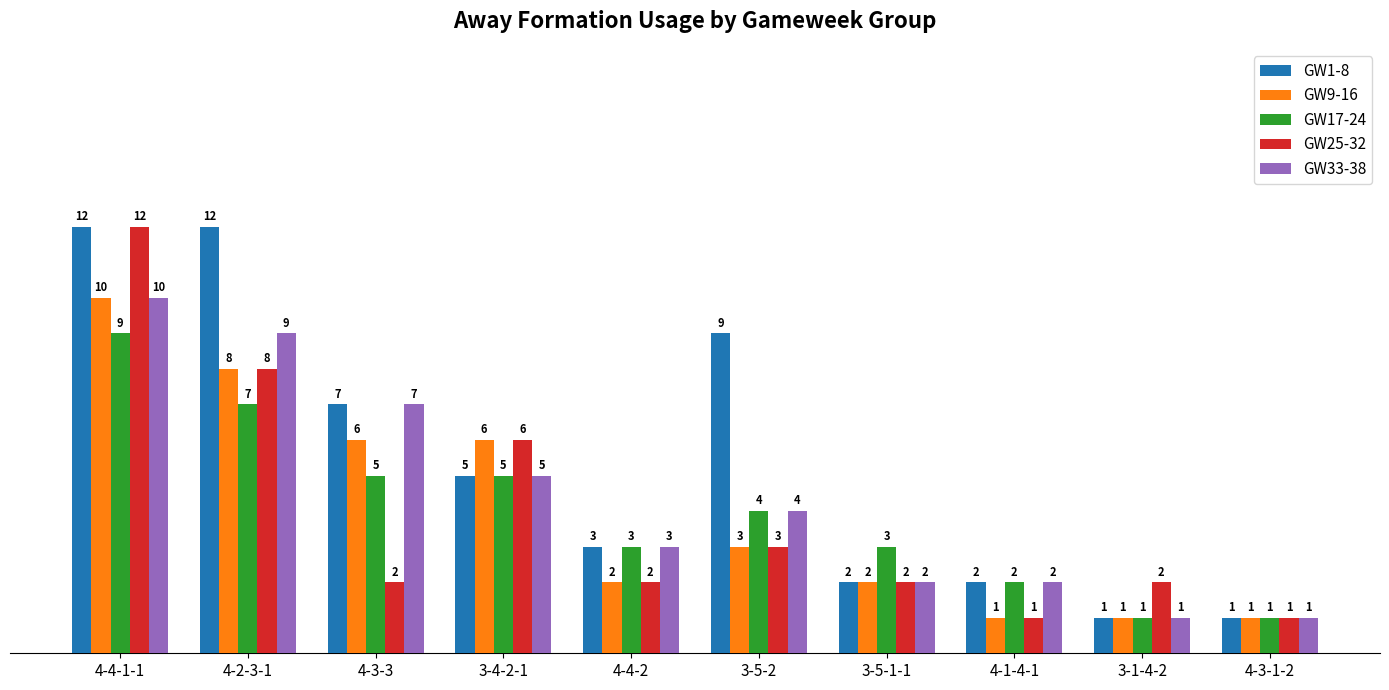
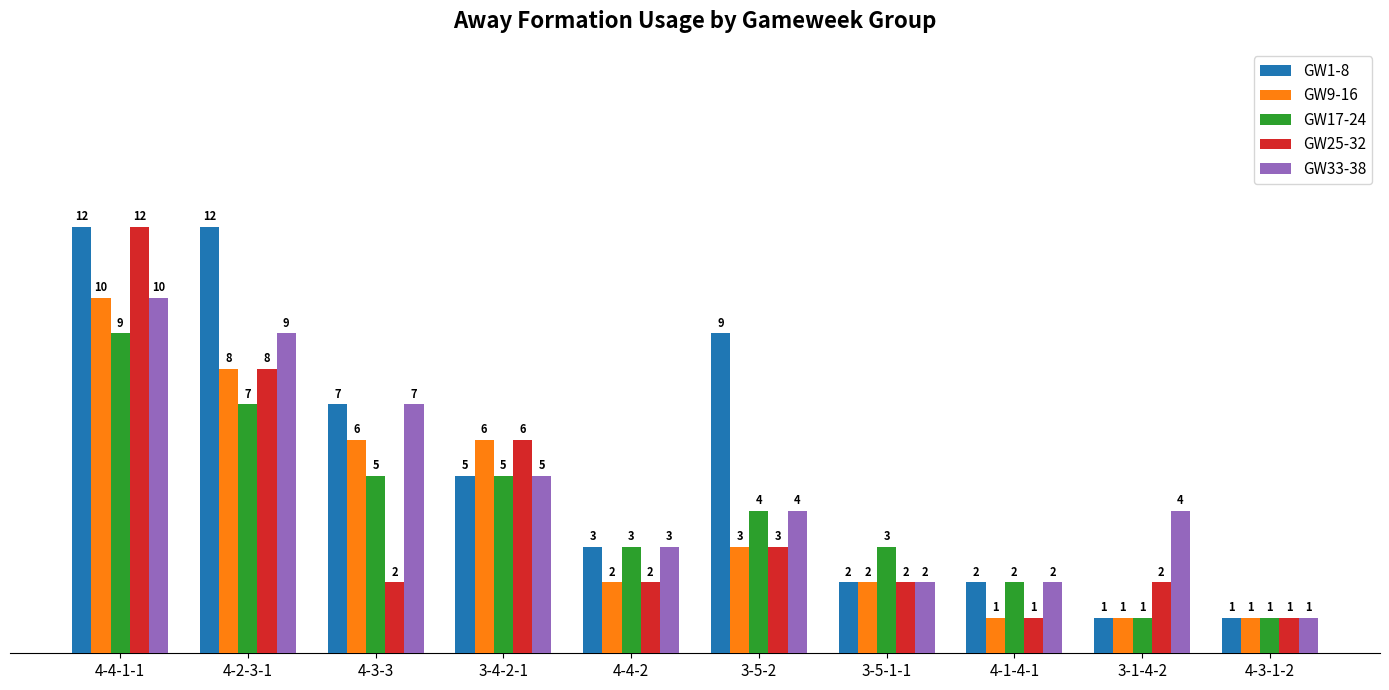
  {
    "GW1-8": {
      "4-4-1-1": 12,
      "4-2-3-1": 12,
      "4-3-3": 7,
      "3-4-2-1": 5,
      "4-4-2": 3,
      "3-5-2": 9,
      "3-5-1-1": 2,
      "4-1-4-1": 2,
      "3-1-4-2": 1,
      "4-3-1-2": 1
    },
    "GW9-16": {
      "4-4-1-1": 10,
      "4-2-3-1": 8,
      "4-3-3": 6,
      "3-4-2-1": 6,
      "4-4-2": 2,
      "3-5-2": 3,
      "3-5-1-1": 2,
      "4-1-4-1": 1,
      "3-1-4-2": 1,
      "4-3-1-2": 1
    },
    "GW17-24": {
      "4-4-1-1": 9,
      "4-2-3-1": 7,
      "4-3-3": 5,
      "3-4-2-1": 5,
      "4-4-2": 3,
      "3-5-2": 4,
      "3-5-1-1": 3,
      "4-1-4-1": 2,
      "3-1-4-2": 1,
      "4-3-1-2": 1
    },
    "GW25-32": {
      "4-4-1-1": 12,
      "4-2-3-1": 8,
      "4-3-3": 2,
      "3-4-2-1": 6,
      "4-4-2": 2,
      "3-5-2": 3,
      "3-5-1-1": 2,
      "4-1-4-1": 1,
      "3-1-4-2": 2,
      "4-3-1-2": 1
    },
    "GW33-38": {
      "4-4-1-1": 10,
      "4-2-3-1": 9,
      "4-3-3": 7,
      "3-4-2-1": 5,
      "4-4-2": 3,
      "3-5-2": 4,
      "3-5-1-1": 2,
      "4-1-4-1": 2,
-     "3-1-4-2": 1,
+     "3-1-4-2": 4,
      "4-3-1-2": 1
    }
  }
